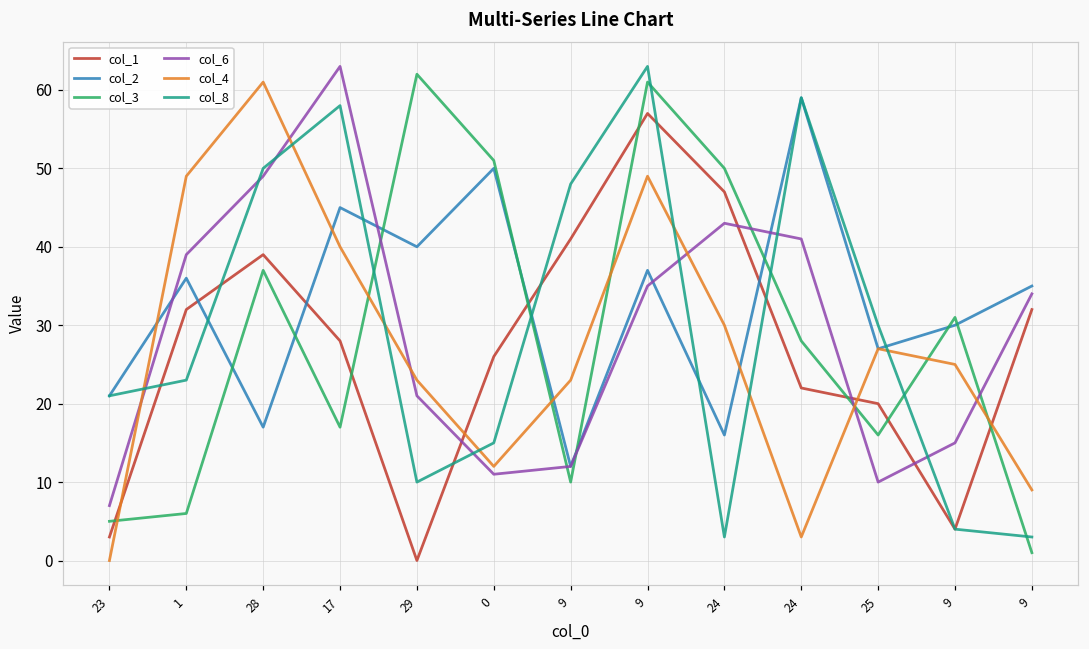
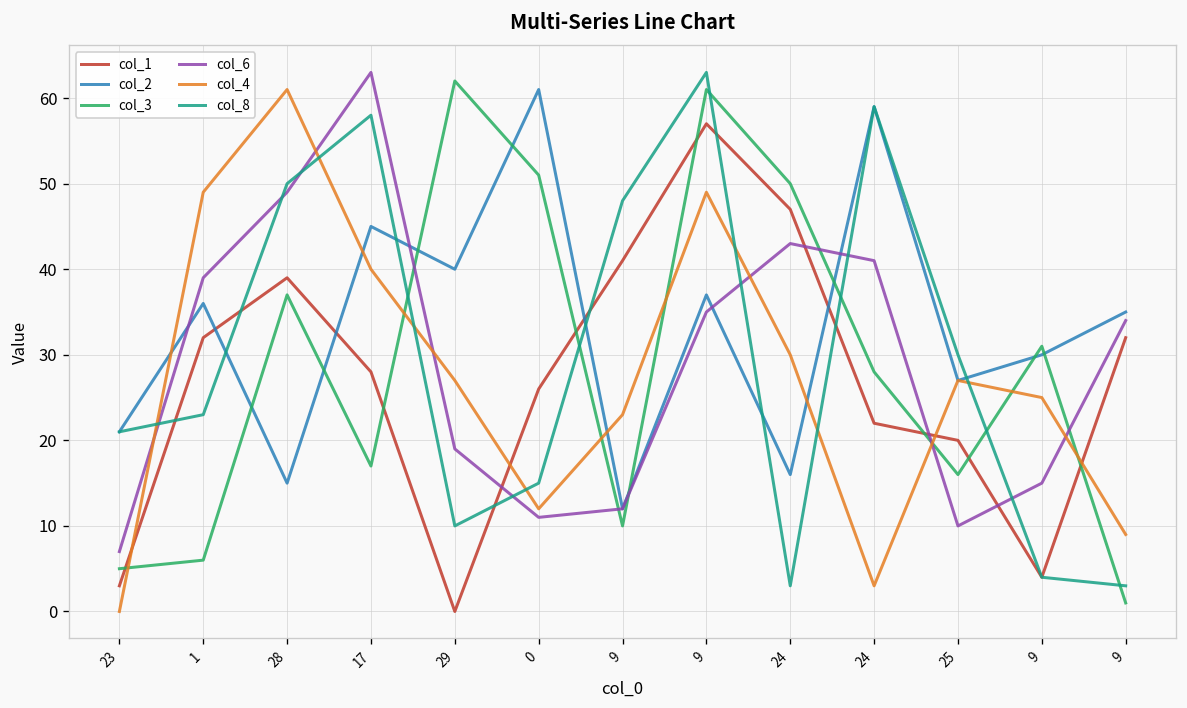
  {
    "col_1": {
      "23": 3,
      "1": 32,
      "28": 39,
      "17": 28,
      "29": 0,
      "0": 26,
      "25": 20
    },
    "col_2": {
      "1": 36,
-     "28": 17,
+     "28": 15,
      "17": 45,
      "29": 40,
-     "0": 50
+     "0": 61
    },
    "col_6": {
      "23": 7,
      "1": 39,
      "28": 49,
      "17": 63,
-     "29": 21,
+     "29": 19,
      "0": 11,
      "25": 10
    },
    "col_4": {
      "23": 0,
      "1": 49,
      "28": 61,
      "17": 40,
-     "29": 23,
+     "29": 27,
      "0": 12
    }
  }
